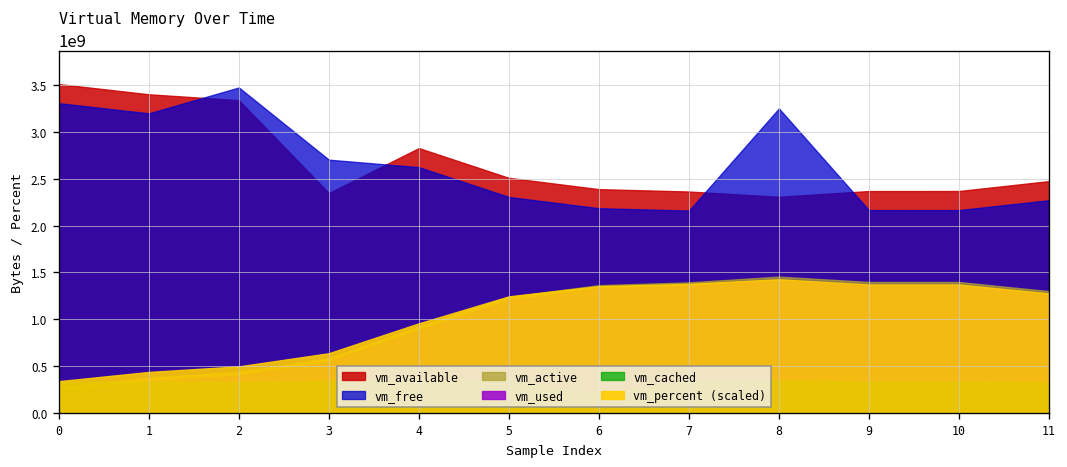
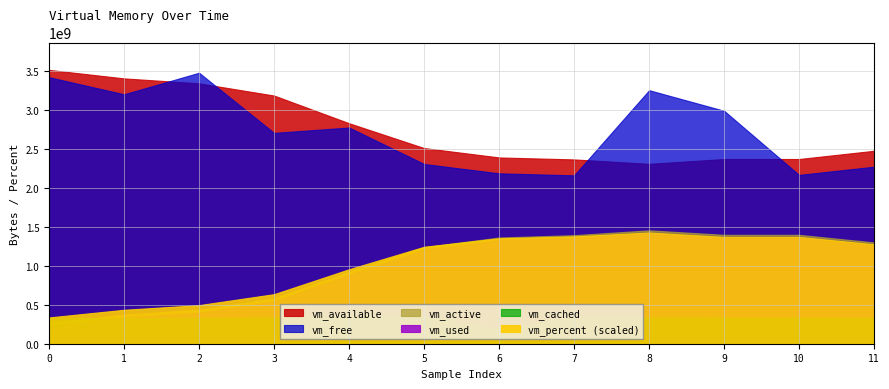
  {
    "vm_available": {
      "0": 3500000000,
      "1": 3400000000,
      "2": 3300000000,
-     "3": 2300000000,
+     "3": 3200000000,
      "4": 2800000000,
      "5": 2500000000,
      "6": 2400000000,
      "7": 2400000000,
      "8": 2300000000,
      "9": 2400000000,
      "10": 2400000000,
      "11": 2500000000
    },
    "vm_free": {
-     "0": 3300000000,
+     "0": 3400000000,
      "1": 3200000000,
      "2": 3500000000,
      "3": 2700000000,
-     "4": 2600000000,
+     "4": 2800000000,
      "5": 2300000000,
      "6": 2200000000,
      "7": 2200000000,
      "8": 3300000000,
-     "9": 2200000000,
+     "9": 3000000000,
      "10": 2200000000,
      "11": 2300000000
    },
    "vm_active": {
      "0": 300000000,
      "1": 400000000,
      "2": 400000000,
      "3": 600000000,
      "4": 900000000
    },
    "vm_used": {
      "0": 200000000,
      "2": 400000000,
      "3": 500000000,
      "4": 900000000,
      "5": 1200000000
    },
    "vm_cached": {
      "2": 300000000,
      "3": 300000000,
      "8": 300000000,
      "9": 300000000,
      "10": 300000000,
      "11": 300000000
    },
    "vm_percent (scaled)": {
      "1": 400000000,
      "2": 500000000,
      "3": 600000000,
      "4": 1000000000
    }
  }
